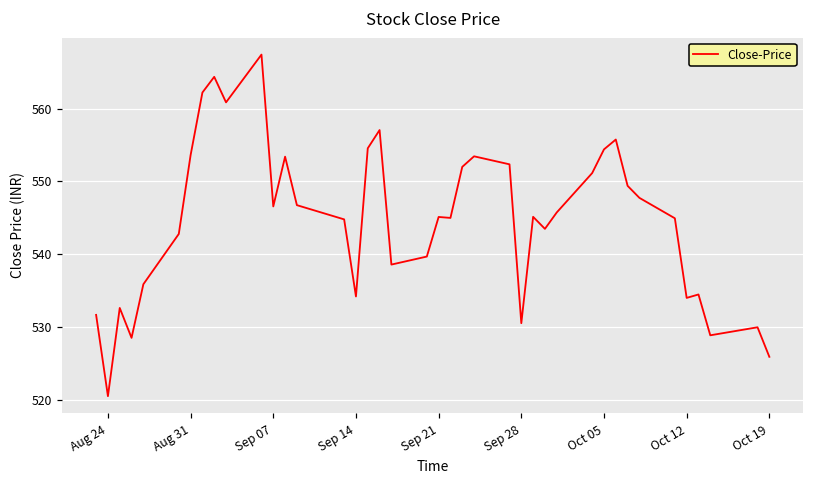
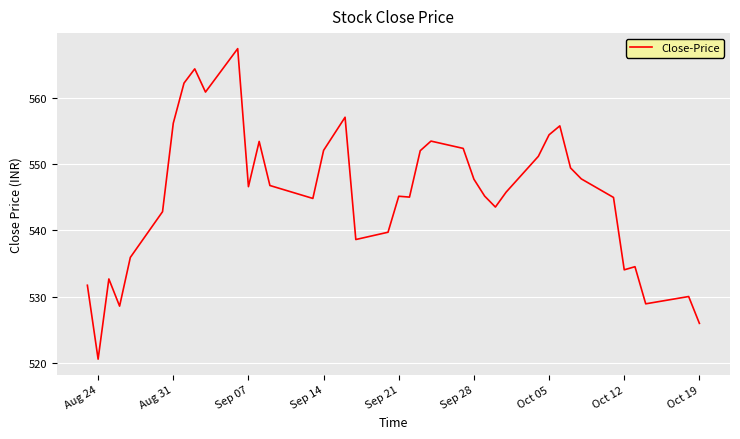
  {
    "Aug 24": 521,
-   "Aug 31": 554,
+   "Aug 31": 556,
    "Sep 07": 547,
-   "Sep 14": 534,
+   "Sep 14": 552,
    "Sep 21": 545,
-   "Sep 28": 531,
+   "Sep 28": 548,
    "Oct 05": 554,
    "Oct 12": 534,
    "Oct 19": 526
  }
